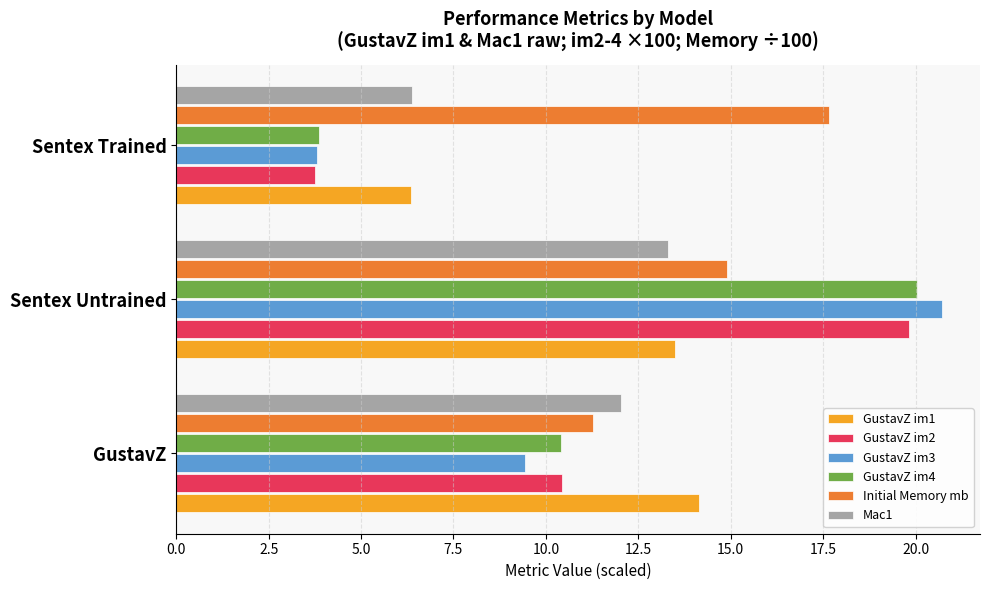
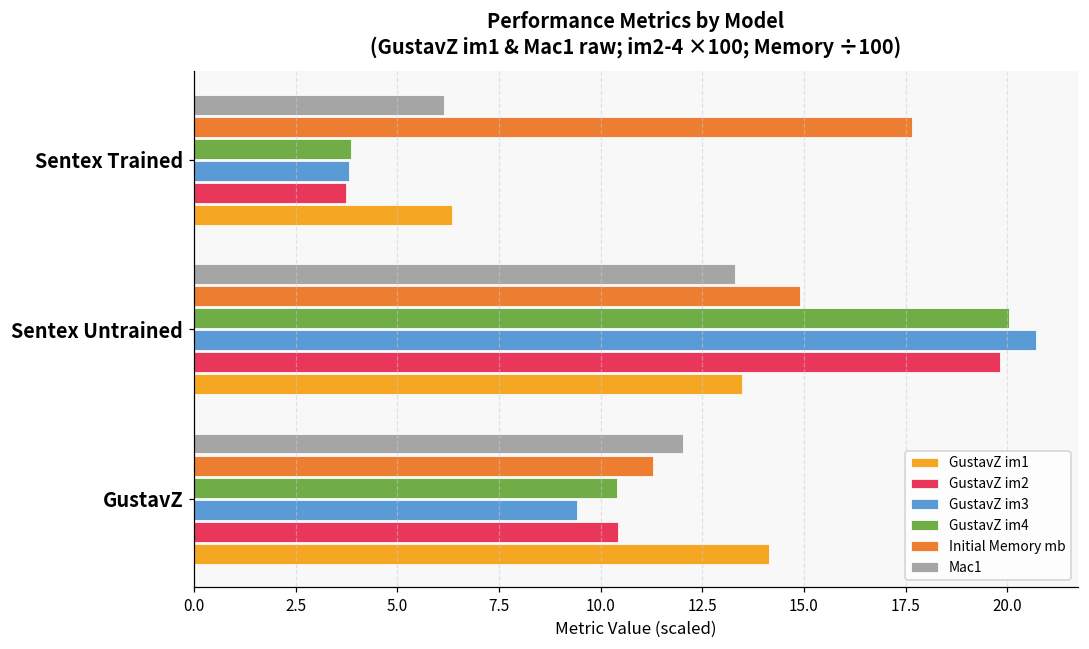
  {
    "GustavZ im2": {
      "Sentex Trained": 3.8,
      "Sentex Untrained": 19.8,
      "GustavZ": 10.4
    },
    "GustavZ im3": {
      "Sentex Trained": 3.8,
      "Sentex Untrained": 20.7,
      "GustavZ": 9.4
    },
    "GustavZ im4": {
      "Sentex Trained": 3.9,
      "Sentex Untrained": 20.0,
      "GustavZ": 10.4
    },
    "Mac1": {
-     "Sentex Trained": 6.4,
+     "Sentex Trained": 6.1,
      "Sentex Untrained": 13.3,
      "GustavZ": 12.0
    }
  }
